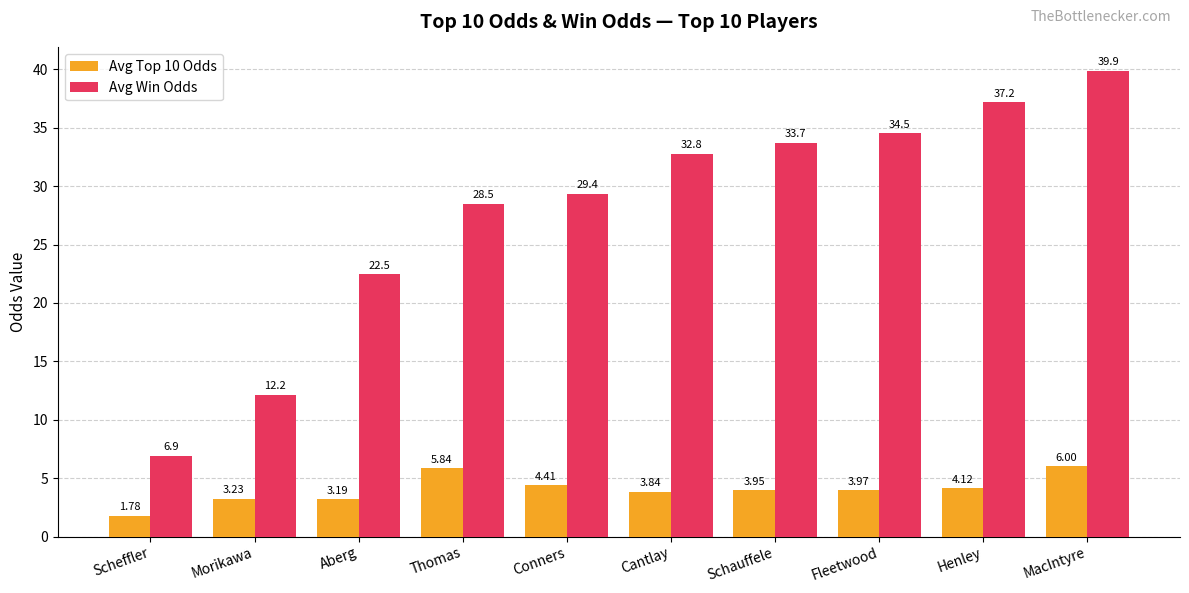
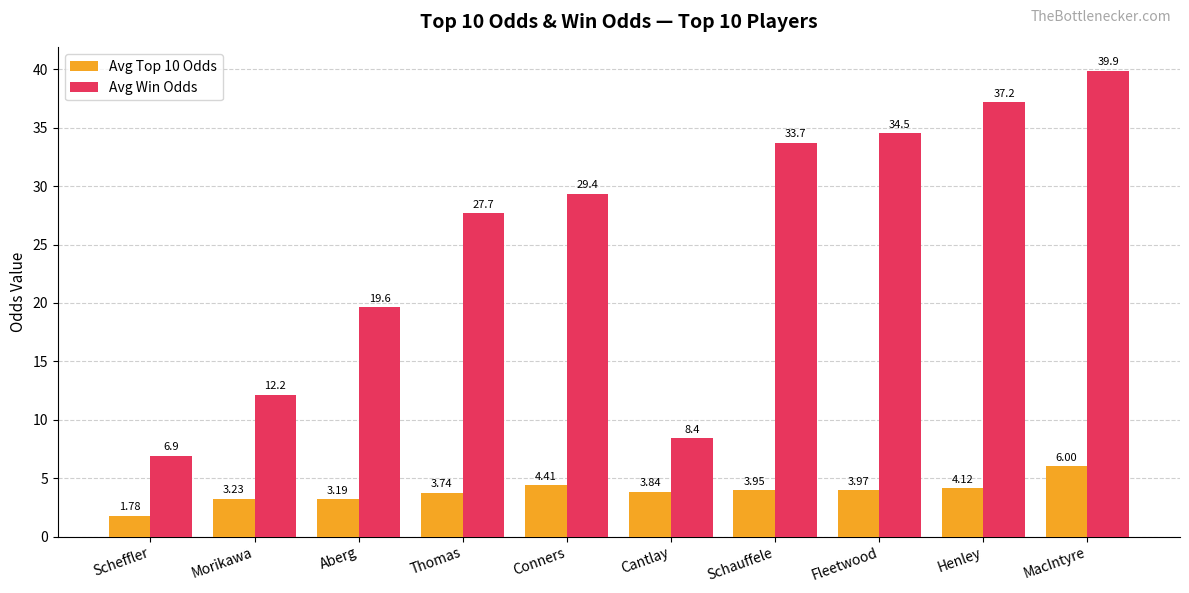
  {
    "Avg Top 10 Odds": {
      "Scheffler": 1.78,
      "Morikawa": 3.23,
      "Aberg": 3.19,
-     "Thomas": 5.84,
+     "Thomas": 3.74,
      "Conners": 4.41,
      "Cantlay": 3.84,
      "Schauffele": 3.95,
      "Fleetwood": 3.97,
      "Henley": 4.12,
      "MacIntyre": 6.00
    },
    "Avg Win Odds": {
      "Scheffler": 6.9,
      "Morikawa": 12.2,
-     "Aberg": 22.5,
-     "Thomas": 28.5,
+     "Aberg": 19.6,
+     "Thomas": 27.7,
      "Conners": 29.4,
-     "Cantlay": 32.8,
+     "Cantlay": 8.4,
      "Schauffele": 33.7,
      "Fleetwood": 34.5,
      "Henley": 37.2,
      "MacIntyre": 39.9
    }
  }
